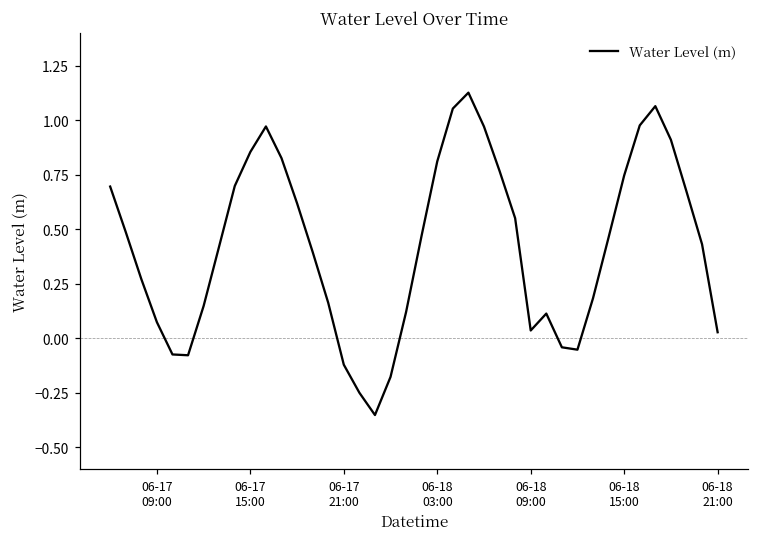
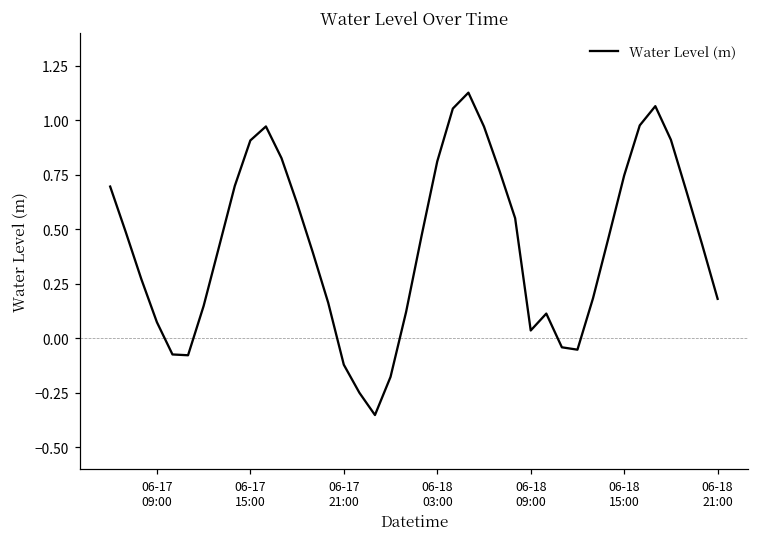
  {
    "06-17 09:00": 0.07,
-   "06-17 15:00": 0.85,
+   "06-17 15:00": 0.91,
    "06-17 21:00": -0.12,
    "06-18 03:00": 0.81,
    "06-18 09:00": 0.03,
    "06-18 15:00": 0.75,
-   "06-18 21:00": 0.03
+   "06-18 21:00": 0.18
  }
